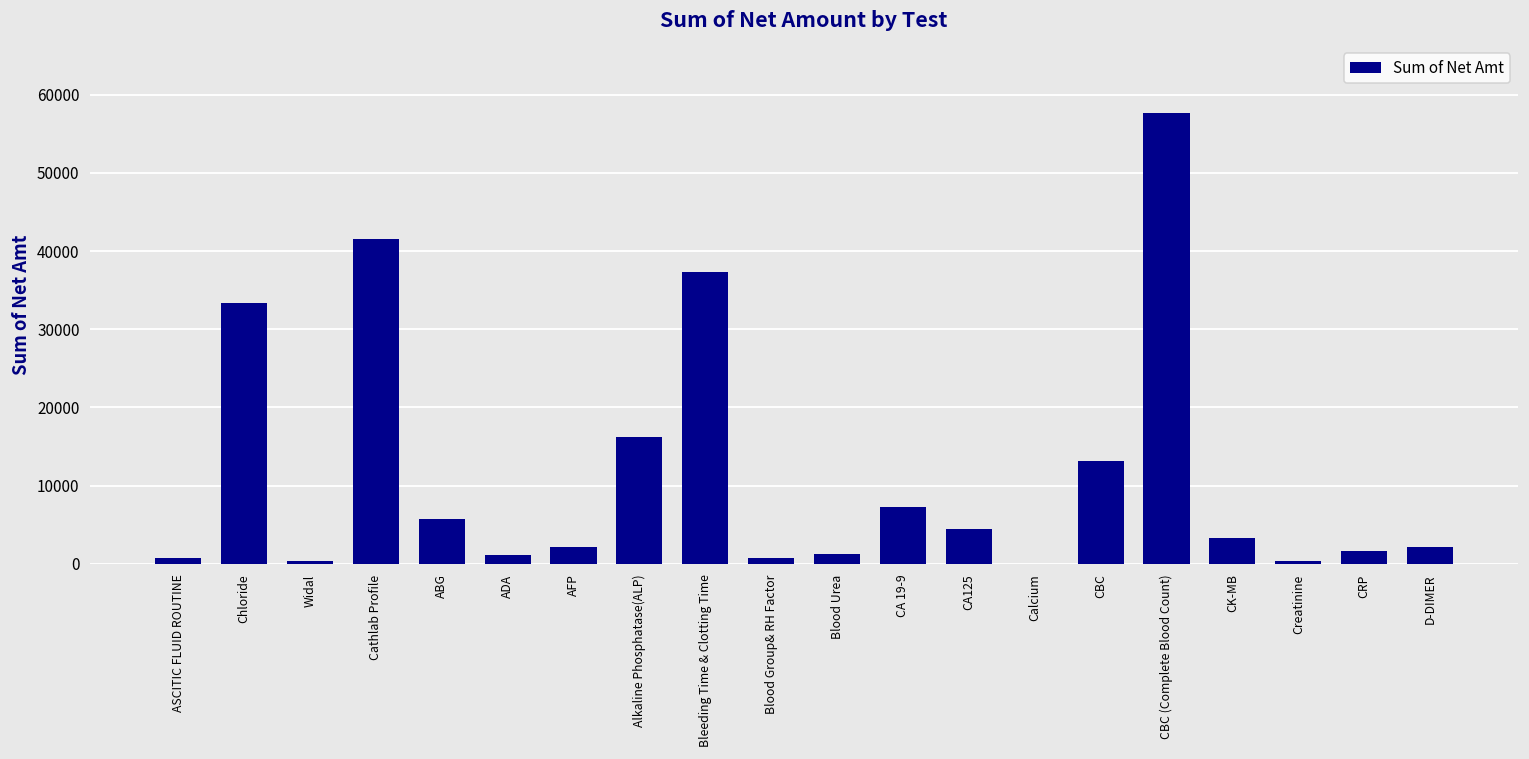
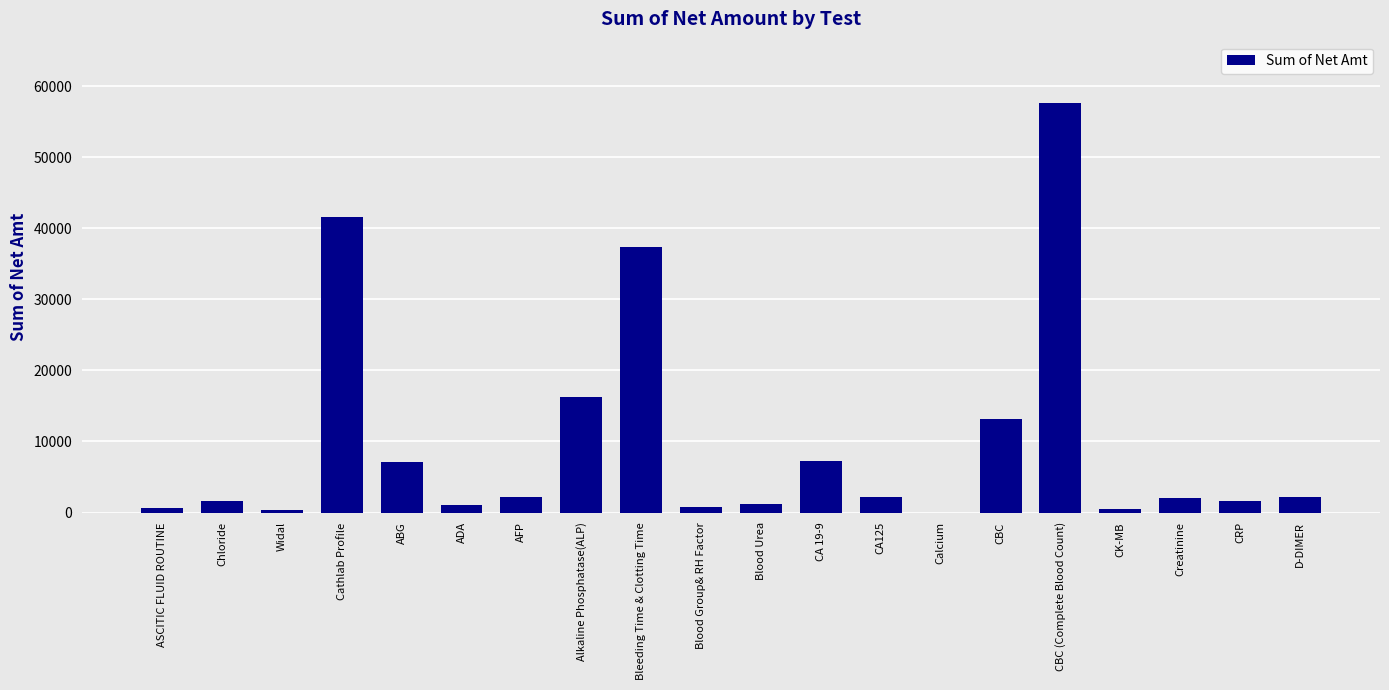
  {
    "ASCITIC FLUID ROUTINE": 1000,
-   "Chloride": 33000,
+   "Chloride": 2000,
    "Widal": 0,
    "Cathlab Profile": 42000,
-   "ABG": 6000,
+   "ABG": 7000,
    "ADA": 1000,
    "AFP": 2000,
    "Alkaline Phosphatase(ALP)": 16000,
    "Bleeding Time & Clotting Time": 37000,
    "Blood Group& RH Factor": 1000,
    "Blood Urea": 1000,
    "CA 19-9": 7000,
-   "CA125": 4000,
+   "CA125": 2000,
    "Calcium": 0,
    "CBC": 13000,
    "CBC (Complete Blood Count)": 58000,
-   "CK-MB": 3000,
-   "Creatinine": 0,
+   "CK-MB": 1000,
+   "Creatinine": 2000,
    "CRP": 2000,
    "D-DIMER": 2000
  }
